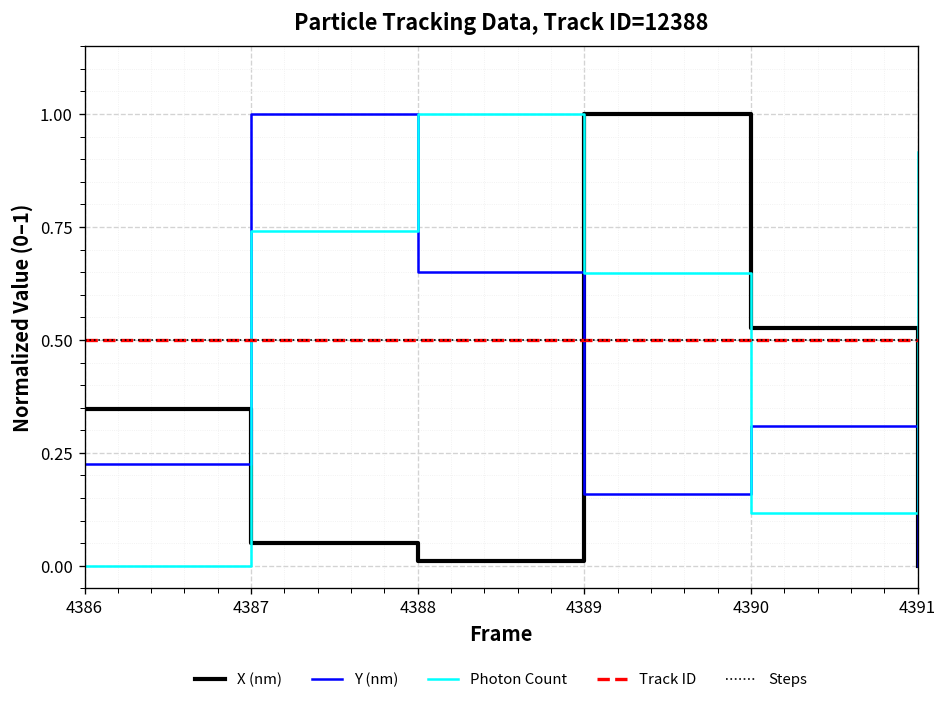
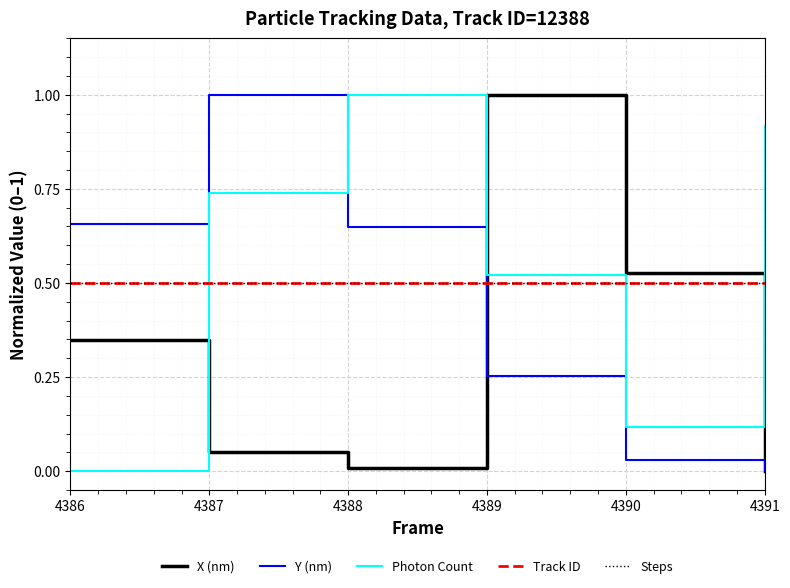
  {
    "Y (nm)": {
-     "4386": 0.23,
+     "4386": 0.66,
      "4387": 1.00,
      "4388": 0.65,
-     "4389": 0.16,
-     "4390": 0.31
+     "4389": 0.25,
+     "4390": 0.03
    },
    "Photon Count": {
      "4386": 0.00,
      "4387": 0.74,
      "4388": 1.00,
-     "4389": 0.65,
+     "4389": 0.52,
      "4390": 0.12,
      "4391": 0.92
    }
  }
